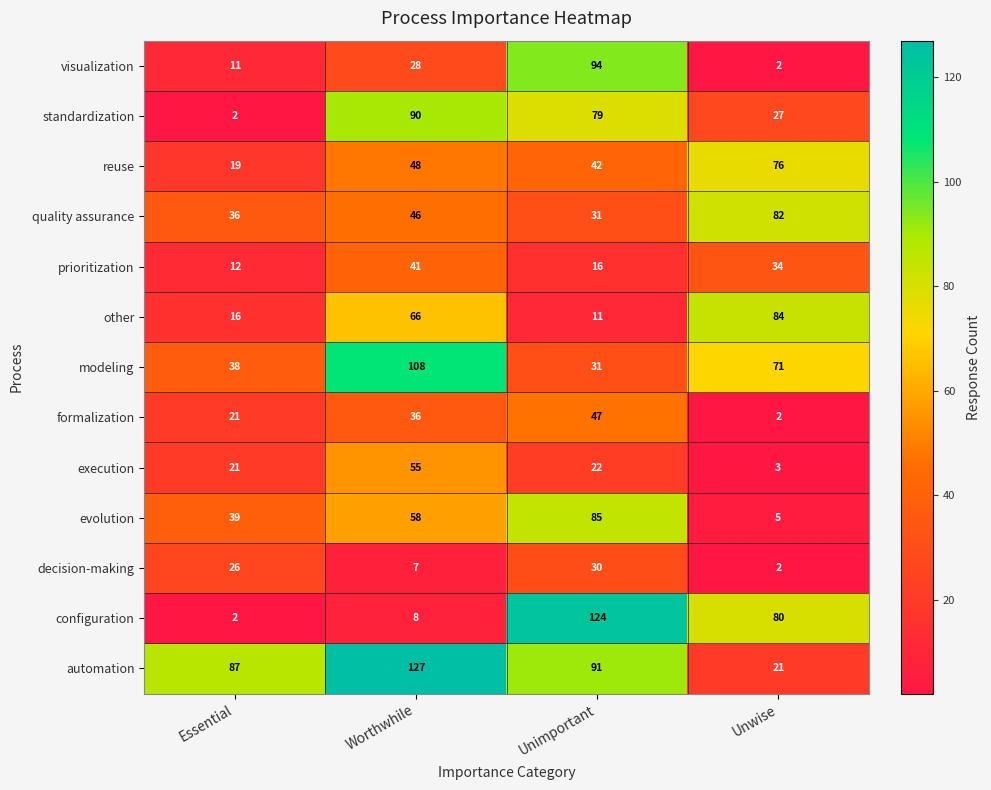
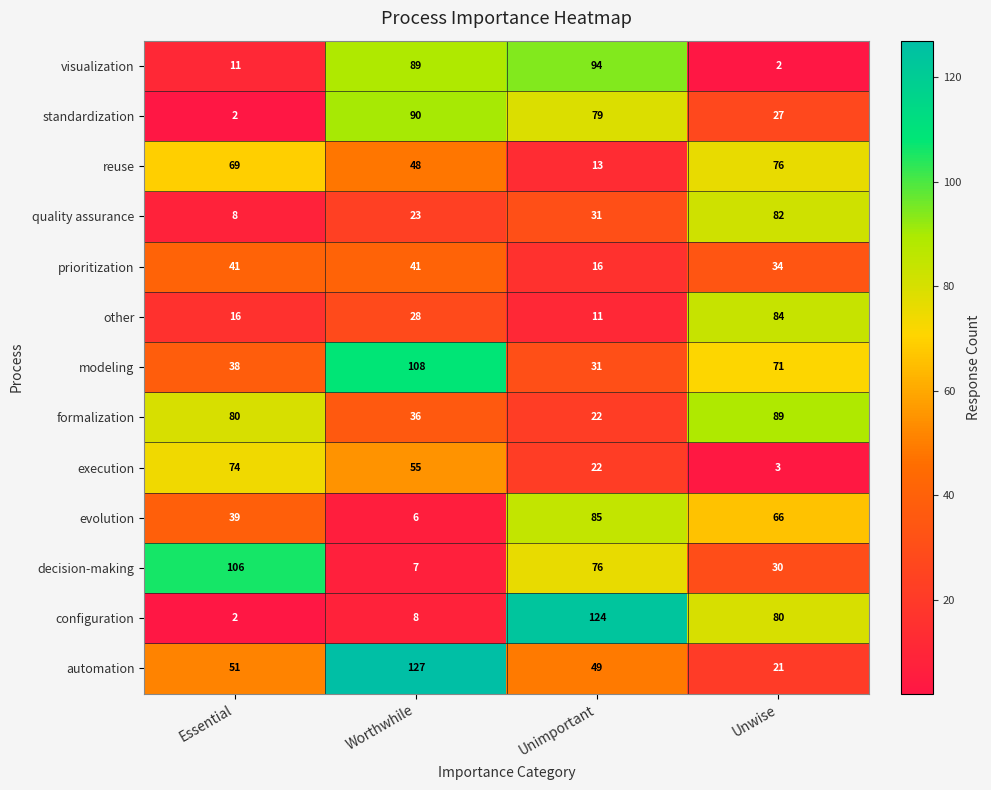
  {
    "visualization": {
      "Essential": 11,
-     "Worthwhile": 28,
+     "Worthwhile": 89,
      "Unimportant": 94
    },
    "standardization": {
      "Essential": 2,
      "Worthwhile": 90,
      "Unimportant": 79,
      "Unwise": 27
    },
    "reuse": {
-     "Essential": 19,
+     "Essential": 69,
      "Worthwhile": 48,
-     "Unimportant": 42,
+     "Unimportant": 13,
      "Unwise": 76
    },
    "quality assurance": {
-     "Essential": 36,
-     "Worthwhile": 46,
+     "Essential": 8,
+     "Worthwhile": 23,
      "Unimportant": 31,
      "Unwise": 82
    },
    "prioritization": {
-     "Essential": 12,
+     "Essential": 41,
      "Worthwhile": 41,
      "Unimportant": 16,
      "Unwise": 34
    },
    "other": {
      "Essential": 16,
-     "Worthwhile": 66,
+     "Worthwhile": 28,
      "Unimportant": 11,
      "Unwise": 84
    },
    "modeling": {
      "Essential": 38,
      "Worthwhile": 108,
      "Unimportant": 31,
      "Unwise": 71
    },
    "formalization": {
-     "Essential": 21,
+     "Essential": 80,
      "Worthwhile": 36,
-     "Unimportant": 47,
-     "Unwise": 2
+     "Unimportant": 22,
+     "Unwise": 89
    },
    "execution": {
-     "Essential": 21,
+     "Essential": 74,
      "Worthwhile": 55,
      "Unimportant": 22,
      "Unwise": 3
    },
    "evolution": {
      "Essential": 39,
-     "Worthwhile": 58,
+     "Worthwhile": 6,
      "Unimportant": 85,
-     "Unwise": 5
+     "Unwise": 66
    },
    "decision-making": {
-     "Essential": 26,
+     "Essential": 106,
      "Worthwhile": 7,
-     "Unimportant": 30,
-     "Unwise": 2
+     "Unimportant": 76,
+     "Unwise": 30
    },
    "configuration": {
      "Essential": 2,
      "Worthwhile": 8,
      "Unimportant": 124,
      "Unwise": 80
    },
    "automation": {
-     "Essential": 87,
+     "Essential": 51,
      "Worthwhile": 127,
-     "Unimportant": 91,
+     "Unimportant": 49,
      "Unwise": 21
    }
  }
